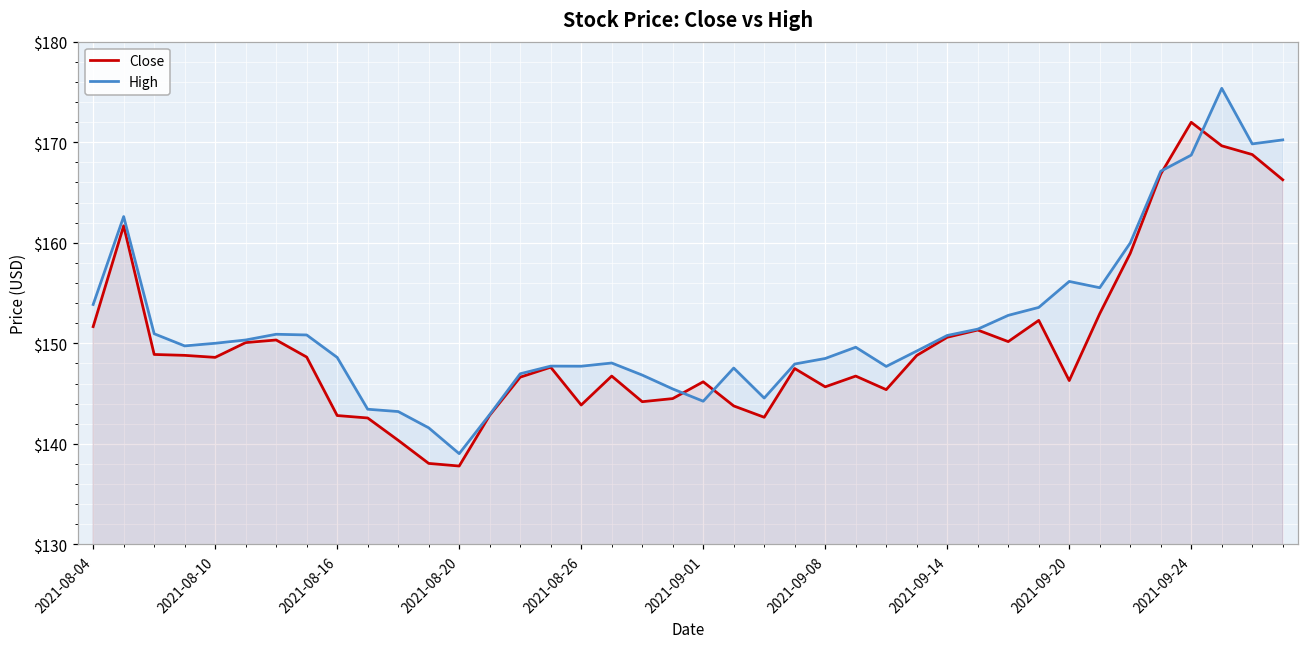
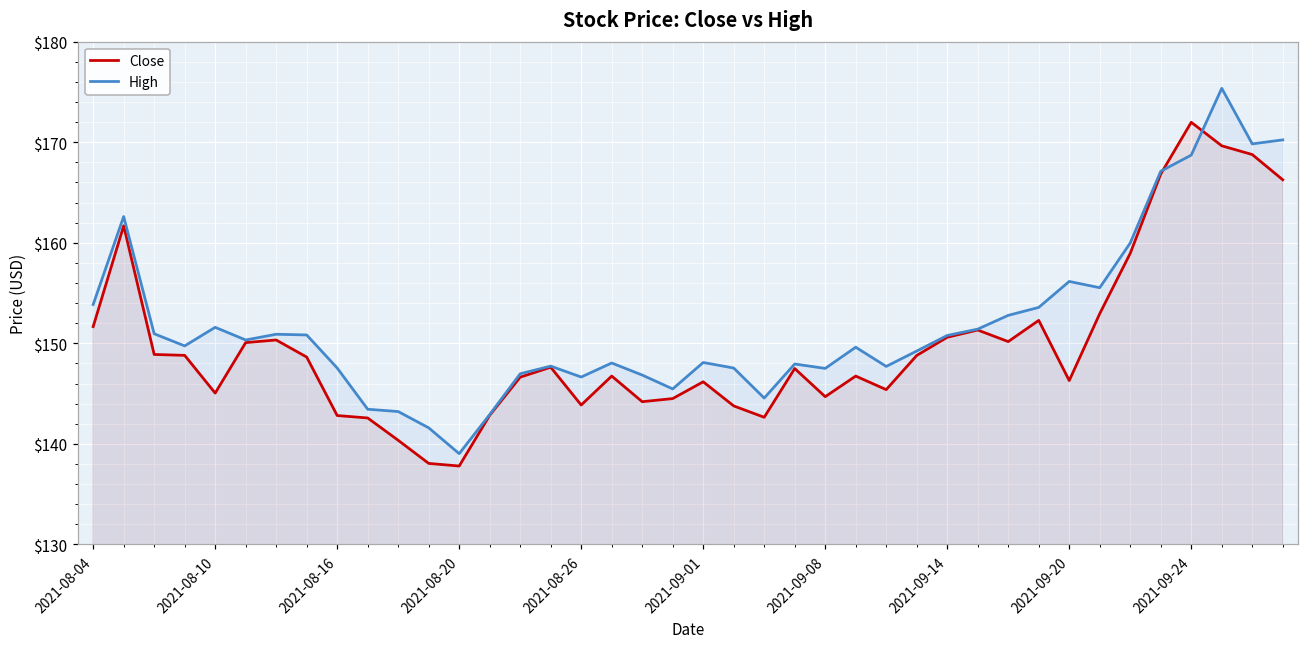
  {
    "Close": {
      "2021-08-04": "$152",
-     "2021-08-10": "$149",
+     "2021-08-10": "$145",
      "2021-08-16": "$143",
      "2021-08-20": "$138",
      "2021-08-26": "$144",
      "2021-09-01": "$146",
-     "2021-09-08": "$146",
+     "2021-09-08": "$145",
      "2021-09-20": "$146",
      "2021-09-24": "$172"
    },
    "High": {
      "2021-08-04": "$154",
-     "2021-08-10": "$150",
-     "2021-08-16": "$149",
+     "2021-08-10": "$152",
+     "2021-08-16": "$148",
      "2021-08-20": "$139",
-     "2021-08-26": "$148",
-     "2021-09-01": "$144",
-     "2021-09-08": "$148.5",
+     "2021-08-26": "$147",
+     "2021-09-01": "$148",
+     "2021-09-08": "$147.5",
      "2021-09-20": "$156",
      "2021-09-24": "$169"
    }
  }
